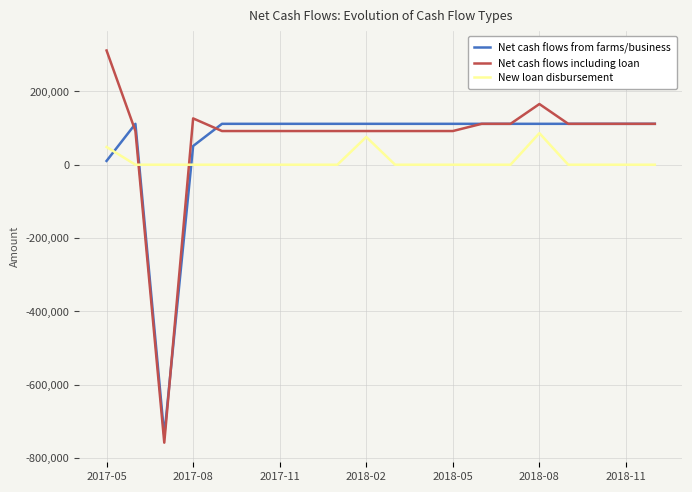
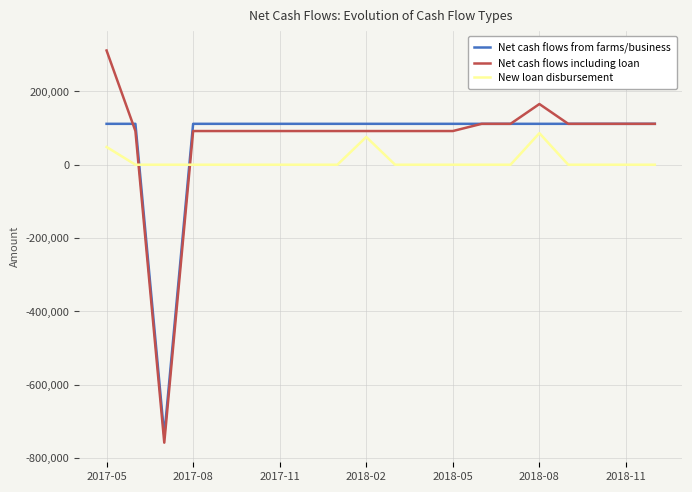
  {
    "Net cash flows from farms/business": {
-     "2017-05": "10,000",
-     "2017-08": "50,000",
+     "2017-05": "110,000",
+     "2017-08": "110,000",
      "2017-11": "110,000",
      "2018-02": "110,000",
      "2018-05": "110,000",
      "2018-08": "110,000"
    },
    "Net cash flows including loan": {
      "2017-05": "310,000",
-     "2017-08": "130,000",
+     "2017-08": "90,000",
      "2017-11": "90,000",
      "2018-02": "90,000",
      "2018-05": "90,000",
      "2018-08": "170,000"
    },
    "New loan disbursement": {
      "2017-05": "50,000",
      "2017-08": "0",
      "2017-11": "0",
      "2018-02": "80,000",
      "2018-05": "0",
      "2018-08": "90,000",
      "2018-11": "0"
    }
  }
